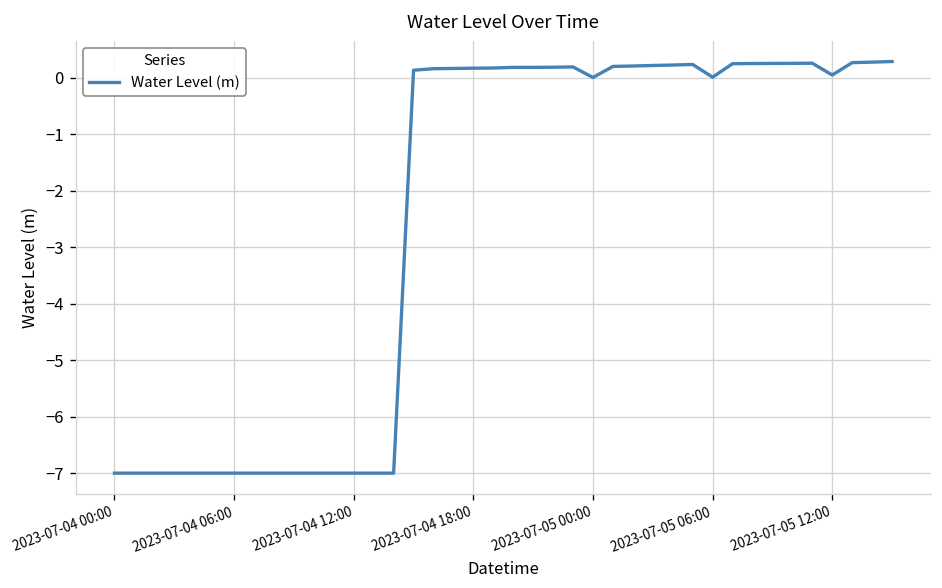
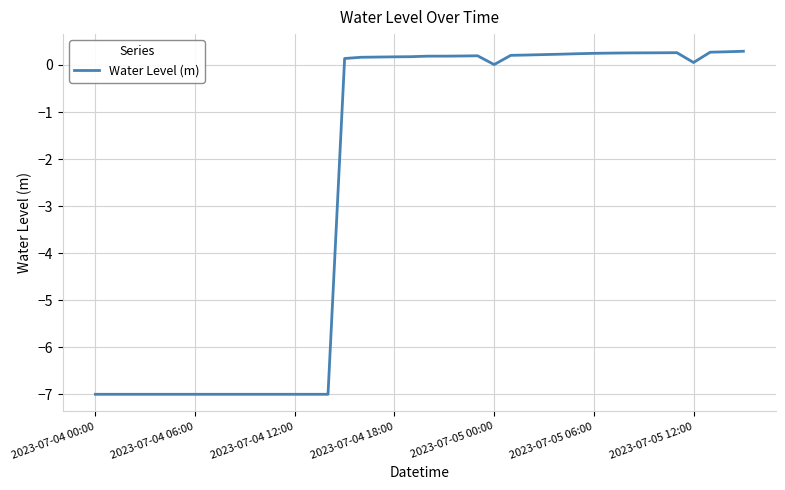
  {
    "2023-07-04 00:00": -7.0,
    "2023-07-04 06:00": -7.0,
    "2023-07-04 12:00": -7.0,
    "2023-07-04 18:00": 0.2,
    "2023-07-05 00:00": 0.0,
-   "2023-07-05 06:00": 0.0,
+   "2023-07-05 06:00": 0.2,
    "2023-07-05 12:00": 0.1
  }
